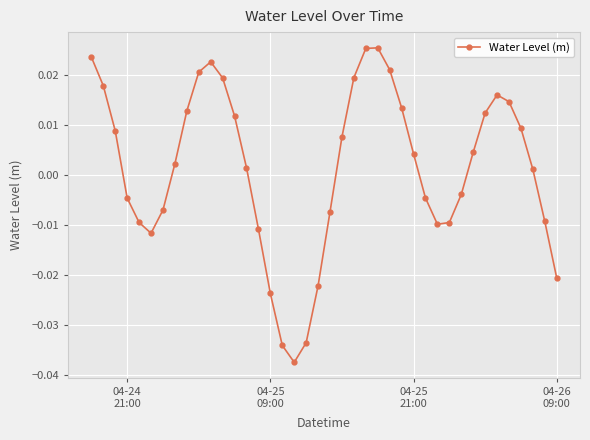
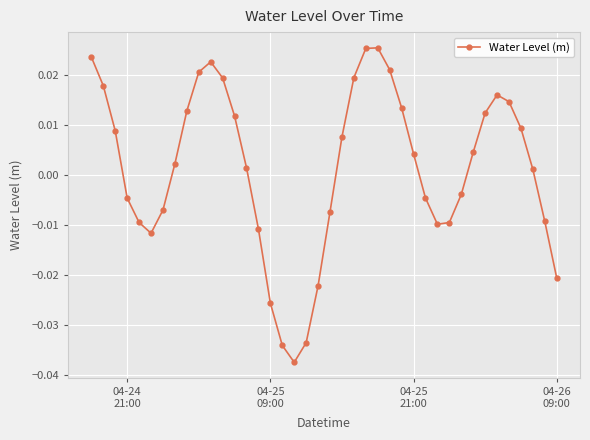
  {
    "04-24 21:00": -0.005,
-   "04-25 09:00": -0.024,
+   "04-25 09:00": -0.026,
    "04-25 21:00": 0.004,
    "04-26 09:00": -0.021
  }
